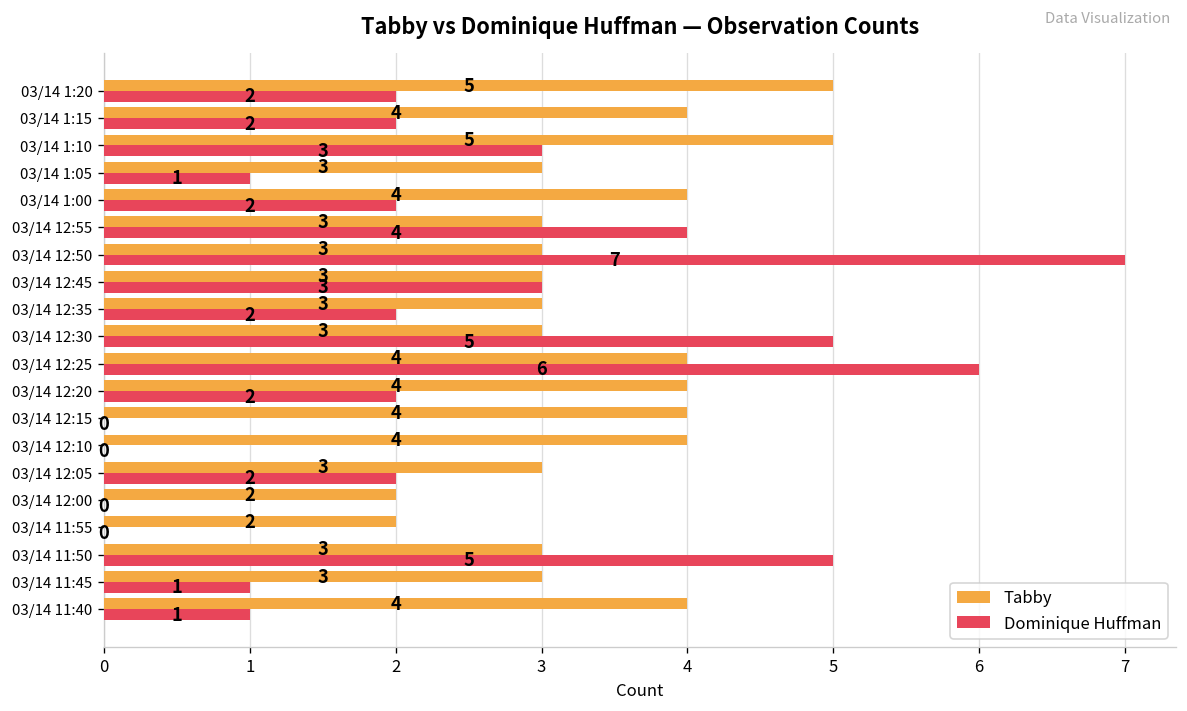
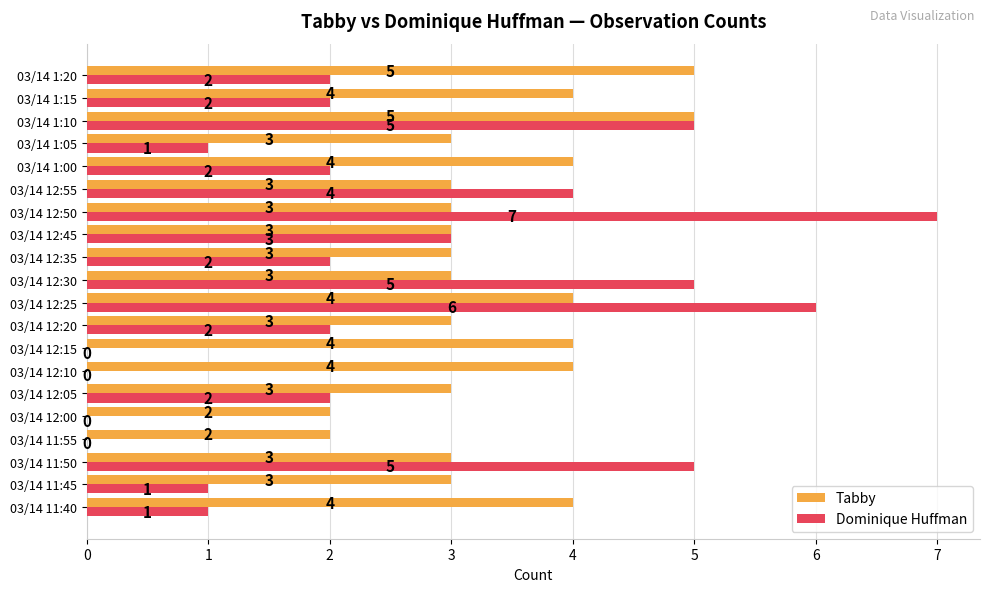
  {
    "Tabby": {
      "03/14 1:20": 5,
      "03/14 1:15": 4,
      "03/14 1:05": 3,
      "03/14 1:00": 4,
      "03/14 12:55": 3,
      "03/14 12:50": 3,
      "03/14 12:35": 3,
      "03/14 12:30": 3,
      "03/14 12:25": 4,
-     "03/14 12:20": 4,
+     "03/14 12:20": 3,
      "03/14 12:15": 4,
      "03/14 12:10": 4,
      "03/14 12:05": 3,
      "03/14 12:00": 2,
      "03/14 11:55": 2,
      "03/14 11:50": 3,
      "03/14 11:45": 3,
      "03/14 11:40": 4
    },
    "Dominique Huffman": {
      "03/14 1:20": 2,
      "03/14 1:15": 2,
-     "03/14 1:10": 3,
+     "03/14 1:10": 5,
      "03/14 1:05": 1,
      "03/14 1:00": 2,
      "03/14 12:55": 4,
      "03/14 12:50": 7,
      "03/14 12:35": 2,
      "03/14 12:30": 5,
      "03/14 12:25": 6,
      "03/14 12:20": 2,
      "03/14 12:15": 0,
      "03/14 12:10": 0,
      "03/14 12:05": 2,
      "03/14 12:00": 0,
      "03/14 11:55": 0,
      "03/14 11:50": 5,
      "03/14 11:45": 1,
      "03/14 11:40": 1
    }
  }
